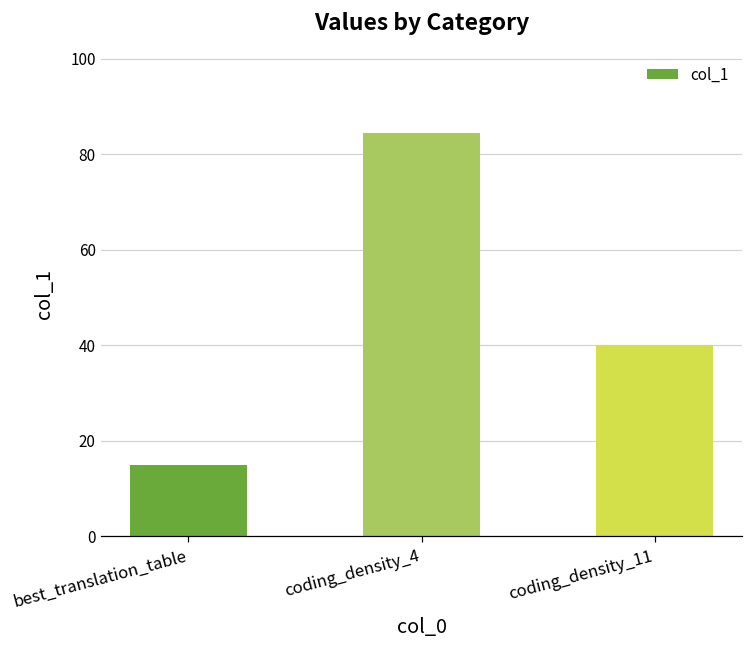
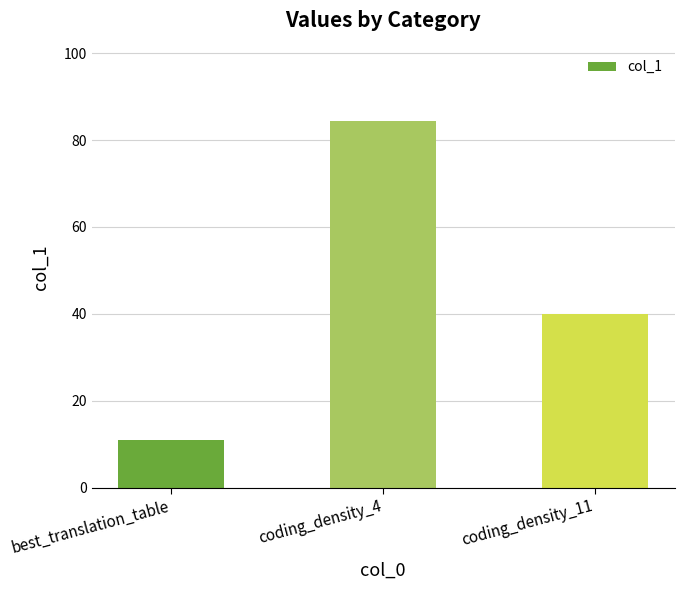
  {
-   "best_translation_table": 15,
+   "best_translation_table": 11,
    "coding_density_4": 84,
    "coding_density_11": 40
  }
